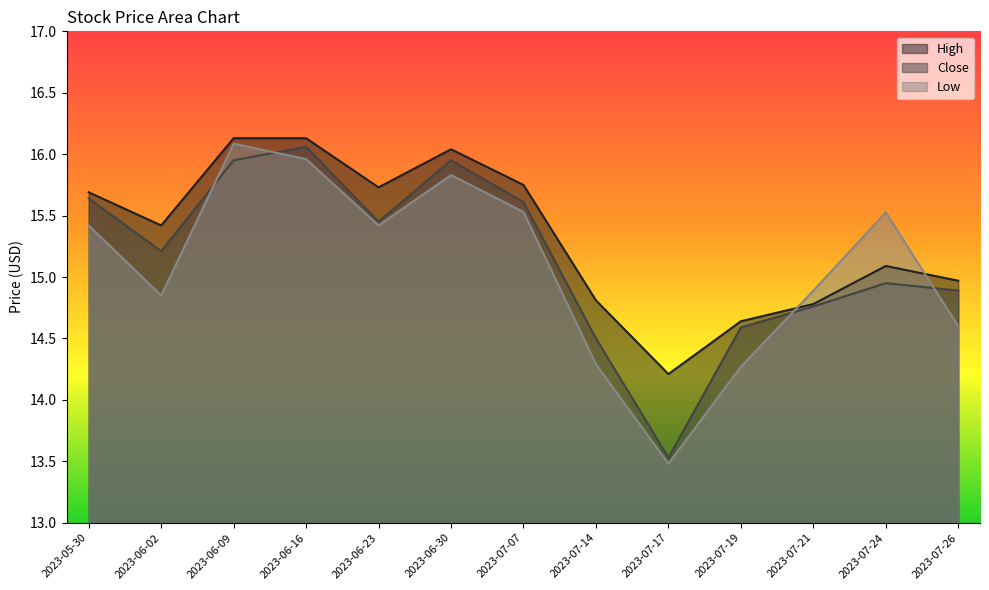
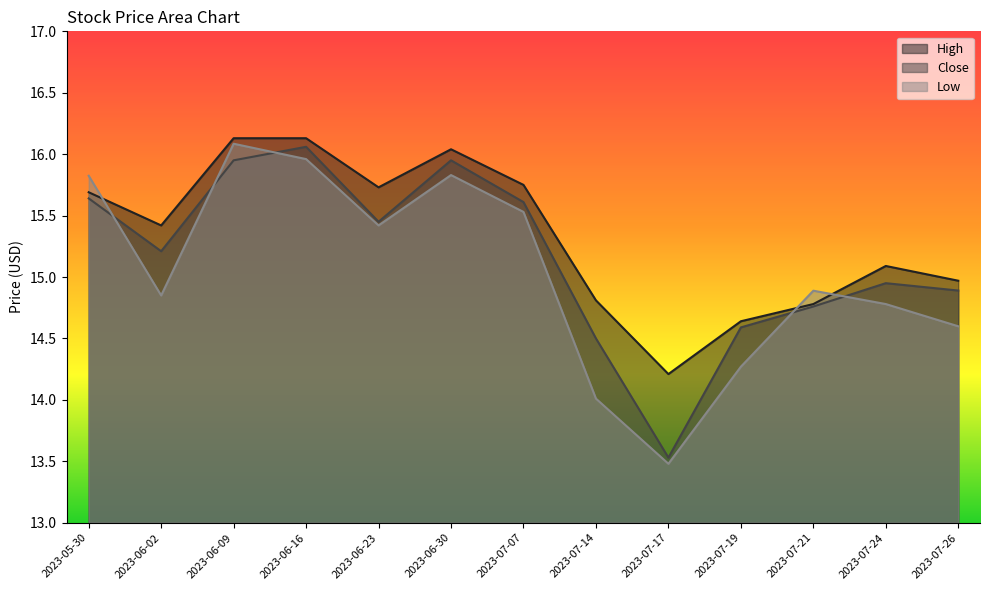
  {
    "Low": {
-     "2023-05-30": 15.42,
+     "2023-05-30": 15.82,
      "2023-06-02": 14.85,
      "2023-06-09": 16.09,
      "2023-06-16": 15.96,
      "2023-06-23": 15.42,
      "2023-06-30": 15.83,
      "2023-07-07": 15.53,
-     "2023-07-14": 14.29,
+     "2023-07-14": 14.01,
      "2023-07-17": 13.48,
      "2023-07-19": 14.27,
      "2023-07-21": 14.89,
-     "2023-07-24": 15.53,
+     "2023-07-24": 14.78,
      "2023-07-26": 14.60
    }
  }
